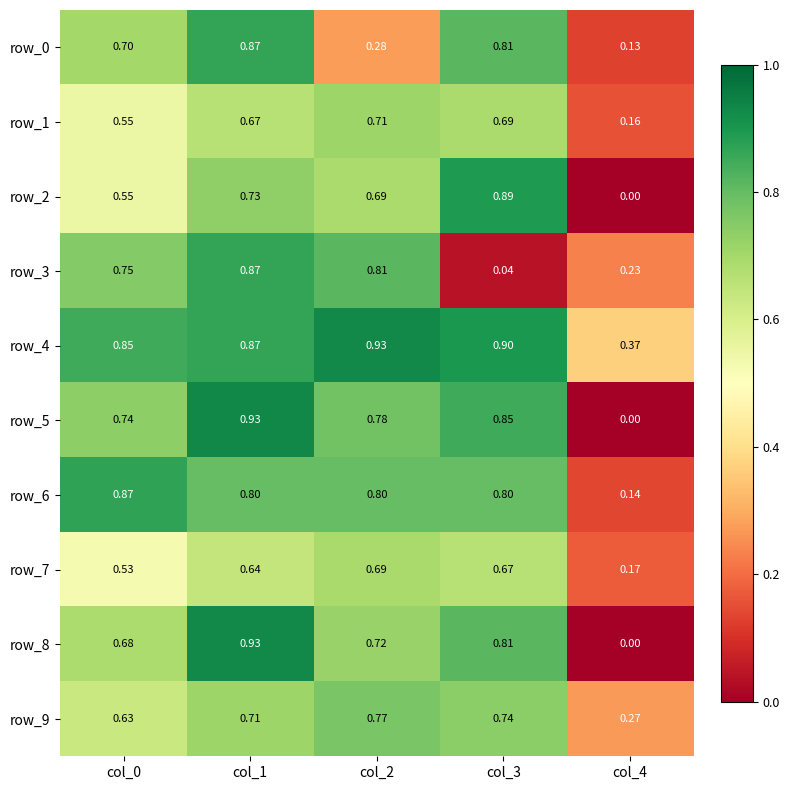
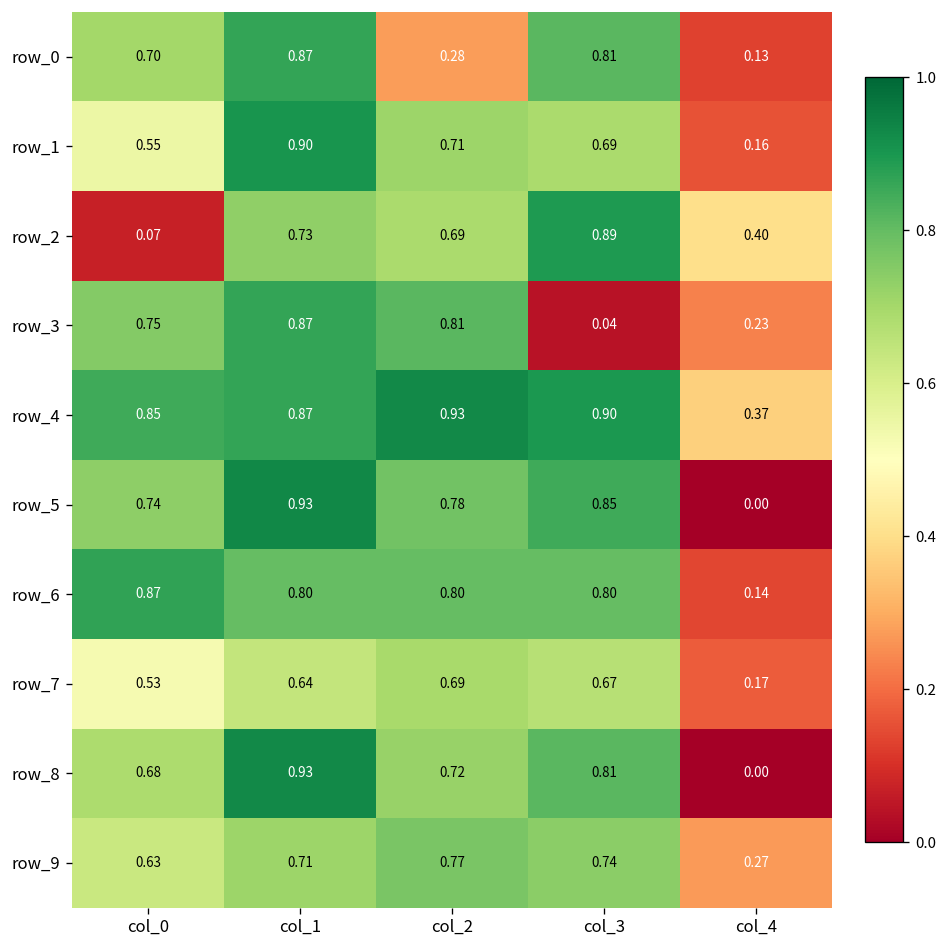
  {
    "row_0": {
      "col_0": 0.70,
      "col_1": 0.87,
      "col_2": 0.28,
      "col_3": 0.81,
      "col_4": 0.13
    },
    "row_1": {
      "col_0": 0.55,
-     "col_1": 0.67,
+     "col_1": 0.90,
      "col_2": 0.71,
      "col_3": 0.69,
      "col_4": 0.16
    },
    "row_2": {
-     "col_0": 0.55,
+     "col_0": 0.07,
      "col_1": 0.73,
      "col_2": 0.69,
      "col_3": 0.89,
-     "col_4": 0.00
+     "col_4": 0.40
    },
    "row_3": {
      "col_0": 0.75,
      "col_1": 0.87,
      "col_2": 0.81,
      "col_3": 0.04,
      "col_4": 0.23
    },
    "row_4": {
      "col_0": 0.85,
      "col_1": 0.87,
      "col_2": 0.93,
      "col_3": 0.90,
      "col_4": 0.37
    },
    "row_5": {
      "col_0": 0.74,
      "col_1": 0.93,
      "col_2": 0.78,
      "col_3": 0.85,
      "col_4": 0.00
    },
    "row_6": {
      "col_0": 0.87,
      "col_1": 0.80,
      "col_2": 0.80,
      "col_3": 0.80,
      "col_4": 0.14
    },
    "row_7": {
      "col_0": 0.53,
      "col_1": 0.64,
      "col_2": 0.69,
      "col_3": 0.67,
      "col_4": 0.17
    },
    "row_8": {
      "col_0": 0.68,
      "col_1": 0.93,
      "col_2": 0.72,
      "col_3": 0.81,
      "col_4": 0.00
    },
    "row_9": {
      "col_0": 0.63,
      "col_1": 0.71,
      "col_2": 0.77,
      "col_3": 0.74,
      "col_4": 0.27
    }
  }
